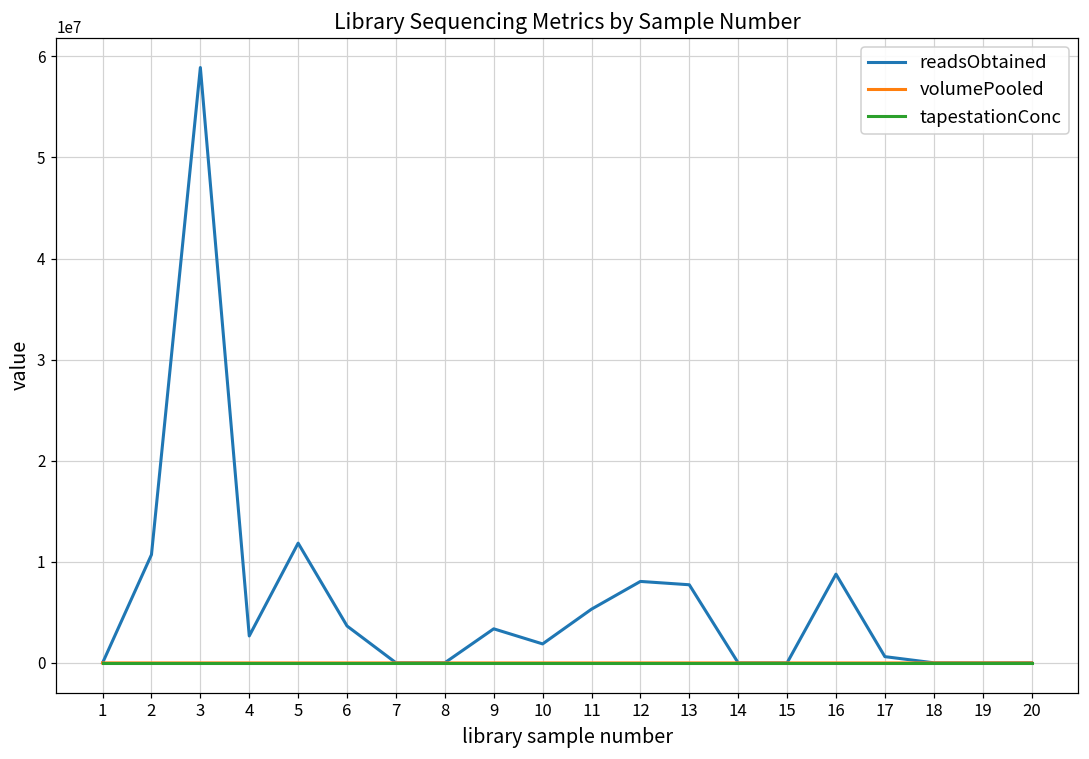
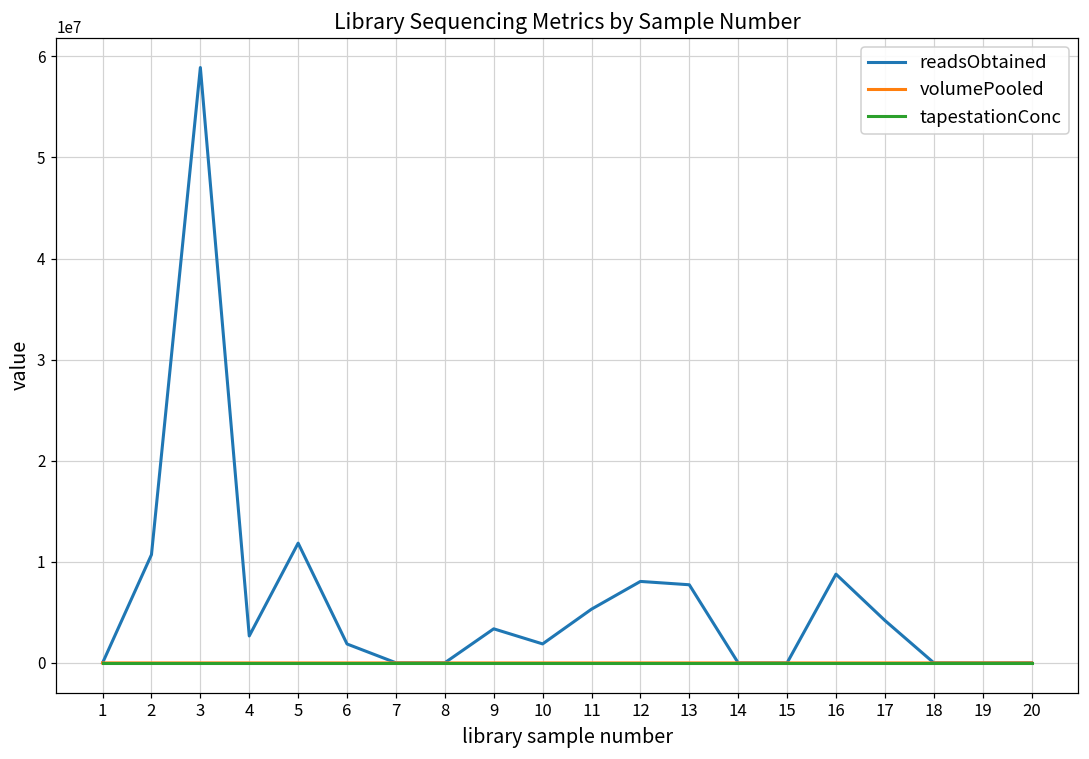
  {
    "readsObtained": {
      "2": 11000000,
      "3": 59000000,
      "4": 3000000,
      "5": 12000000,
-     "6": 4000000,
+     "6": 2000000,
      "9": 3000000,
      "10": 2000000,
      "11": 5000000,
      "12": 8000000,
      "13": 8000000,
      "16": 9000000,
-     "17": 1000000
+     "17": 4000000
    },
    "tapestationConc": {
      "2": 0,
      "3": 0,
      "4": 0,
      "5": 0,
      "6": 0,
      "9": 0,
      "10": 0,
      "11": 0,
      "12": 0,
      "13": 0,
      "16": 0,
      "17": 0
    }
  }
